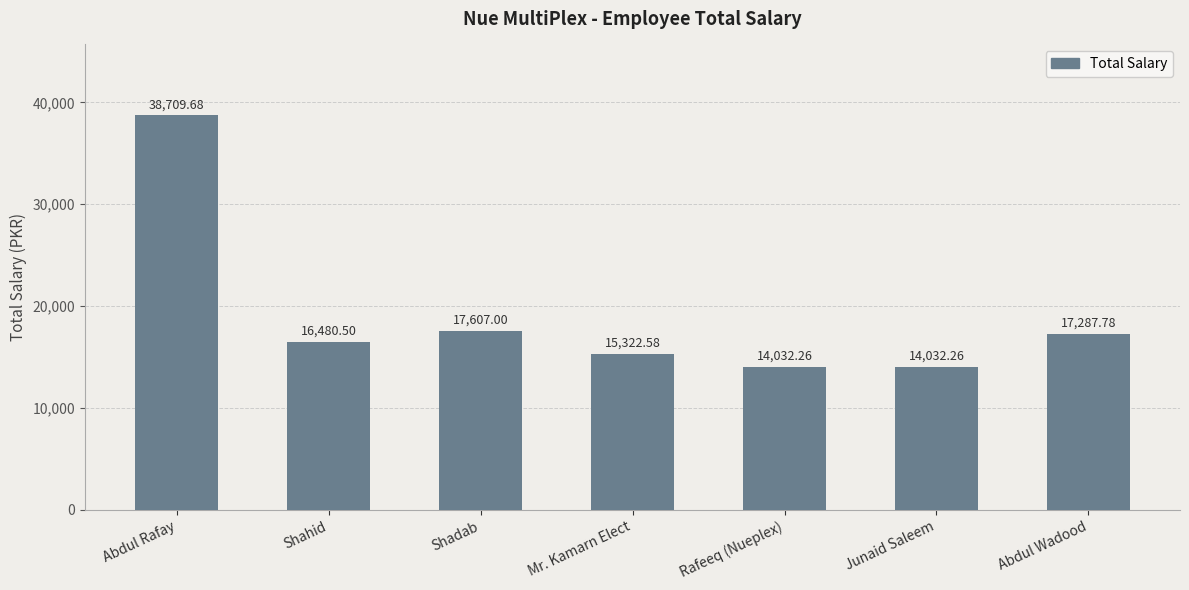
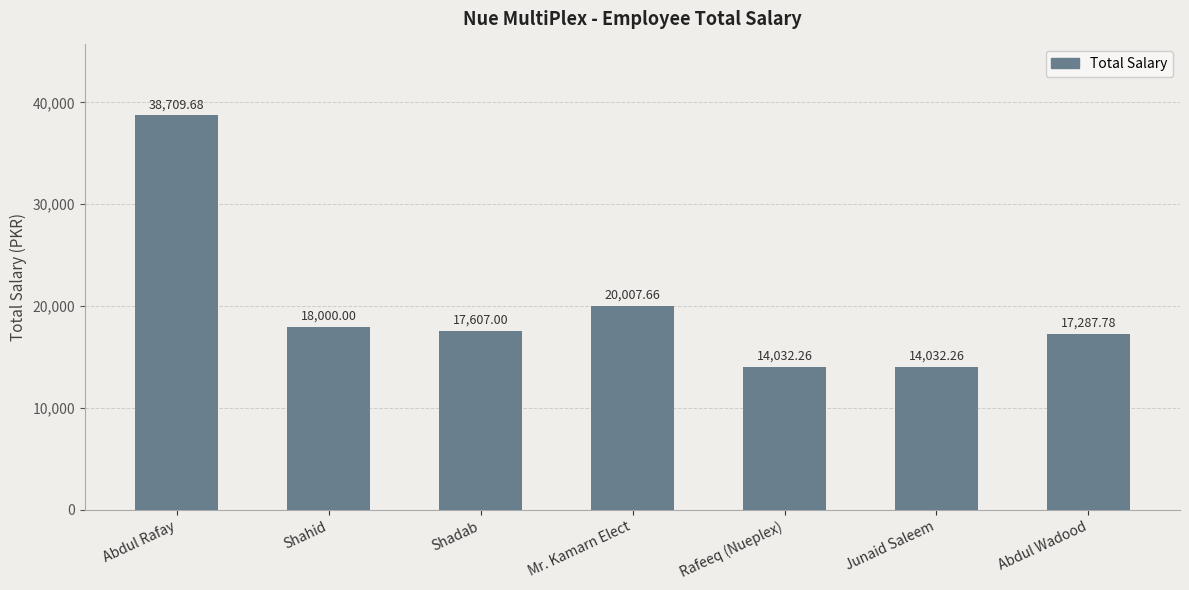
  {
    "Abdul Rafay": "38,709.68",
-   "Shahid": "16,480.50",
+   "Shahid": "18,000.00",
    "Shadab": "17,607.00",
-   "Mr. Kamarn Elect": "15,322.58",
+   "Mr. Kamarn Elect": "20,007.66",
    "Rafeeq (Nueplex)": "14,032.26",
    "Junaid Saleem": "14,032.26",
    "Abdul Wadood": "17,287.78"
  }
